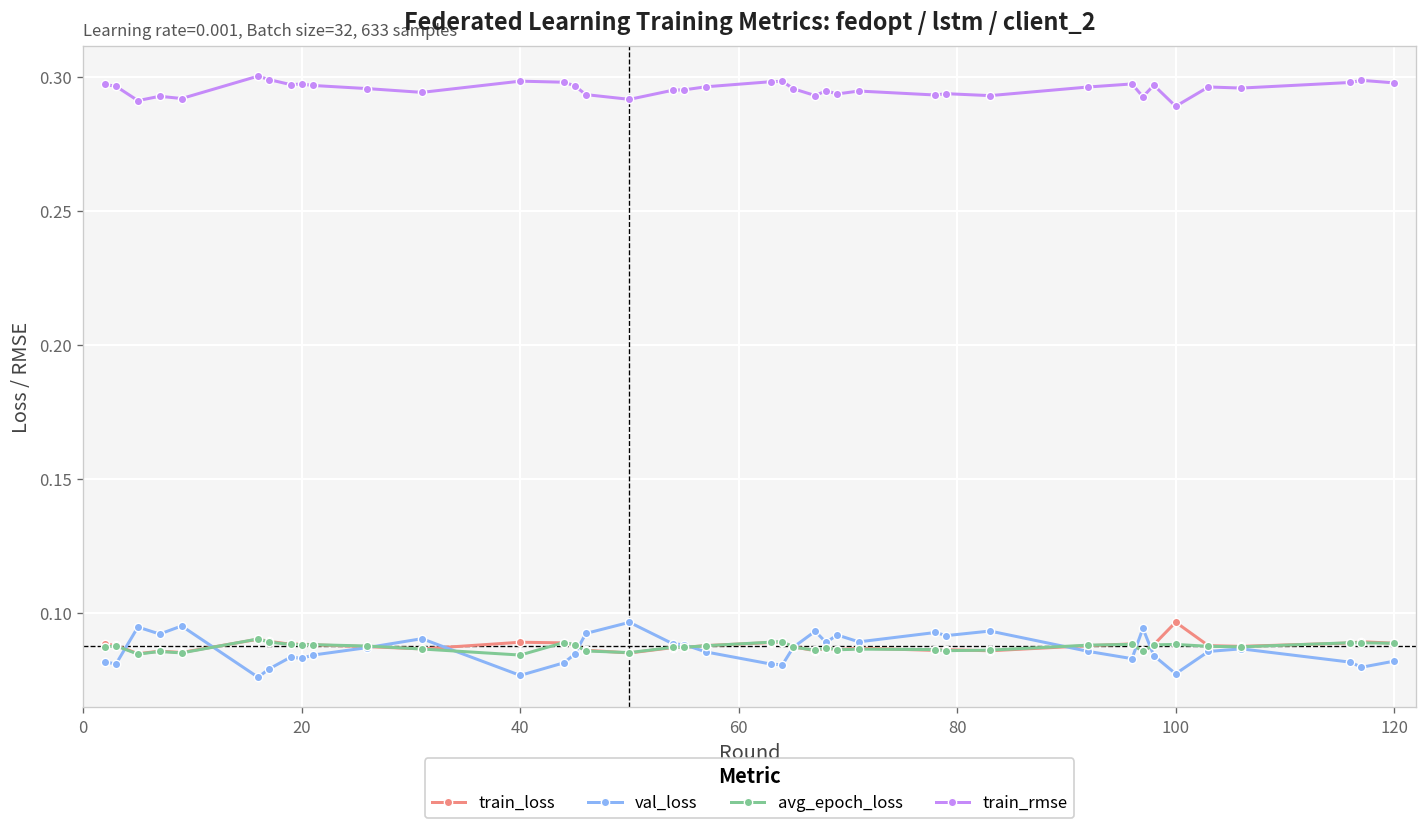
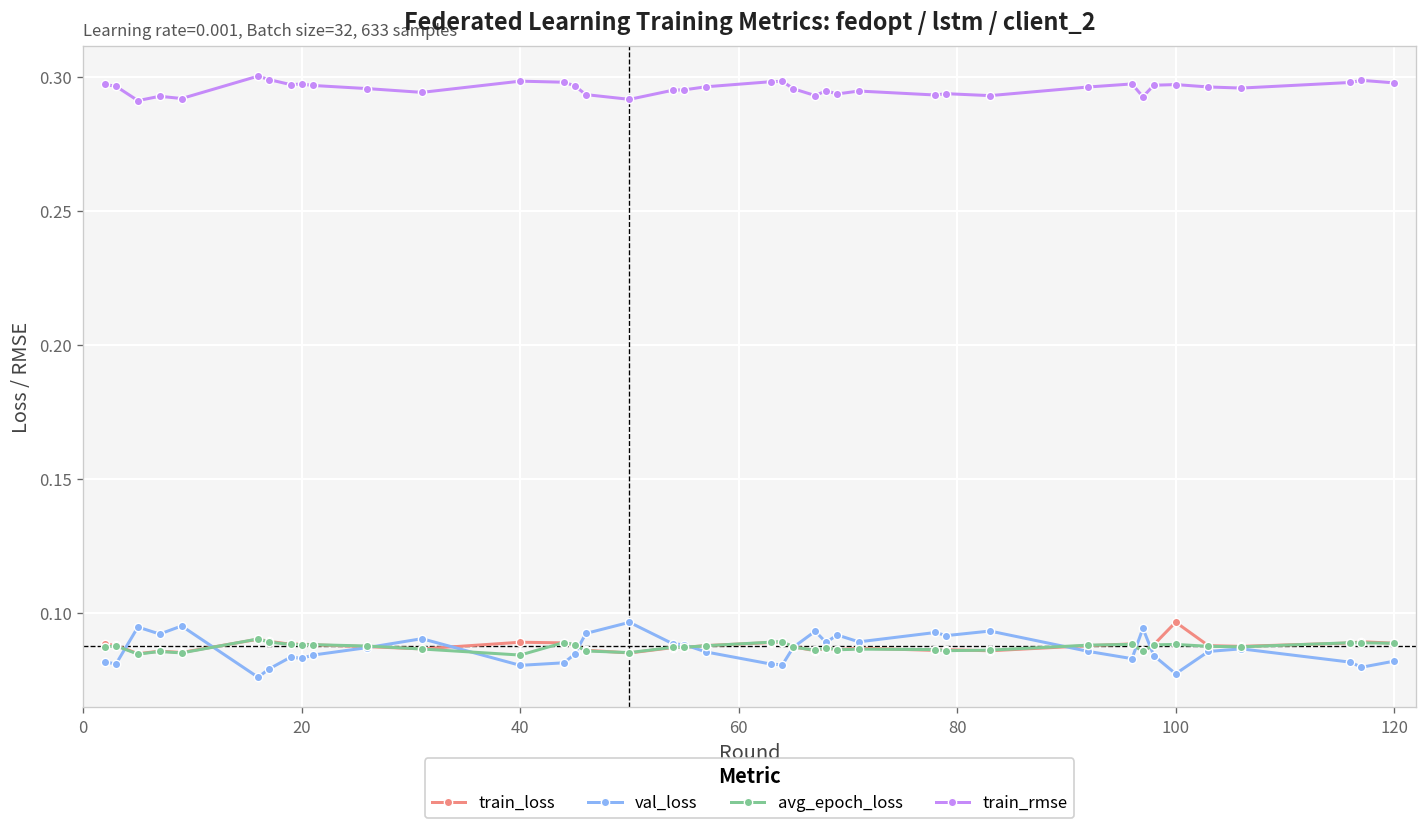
  {
    "train_loss": {
      "40": 0.089,
      "100": 0.097
    },
    "val_loss": {
      "20": 0.083,
-     "40": 0.077,
+     "40": 0.080,
      "100": 0.077,
      "120": 0.082
    },
    "avg_epoch_loss": {
      "40": 0.084,
      "100": 0.088
    },
    "train_rmse": {
      "20": 0.297,
      "40": 0.298,
-     "100": 0.289,
+     "100": 0.297,
      "120": 0.298
    }
  }
